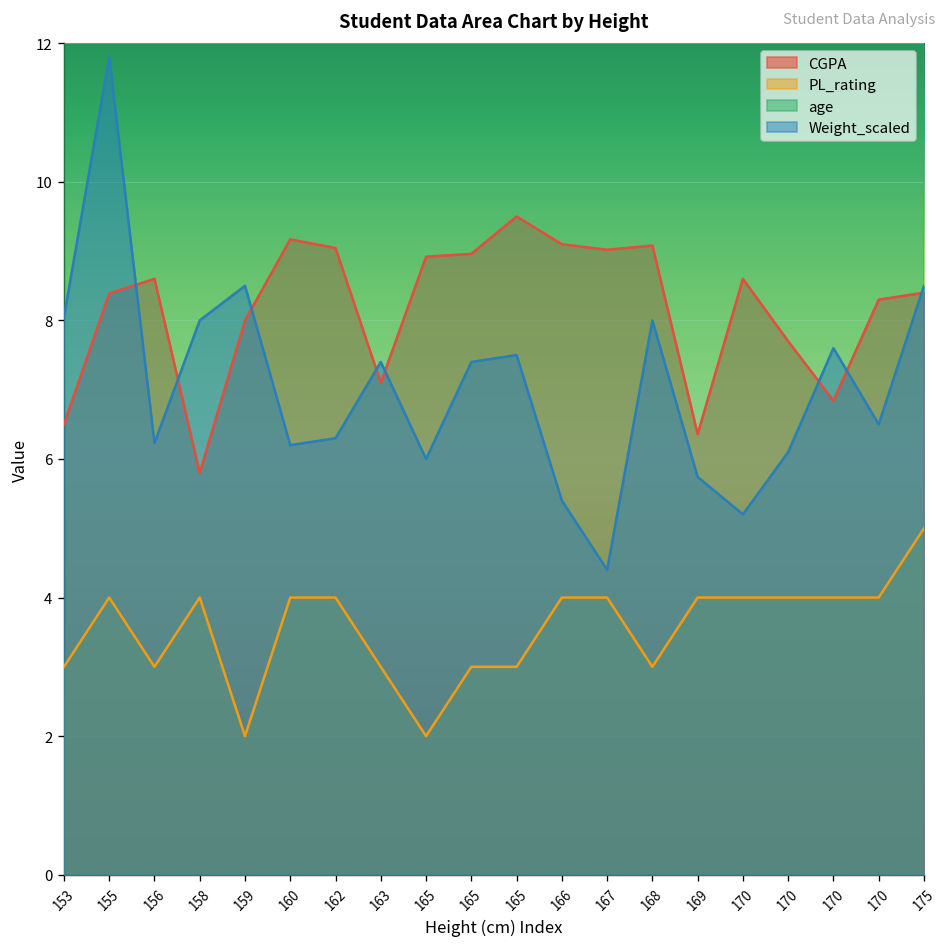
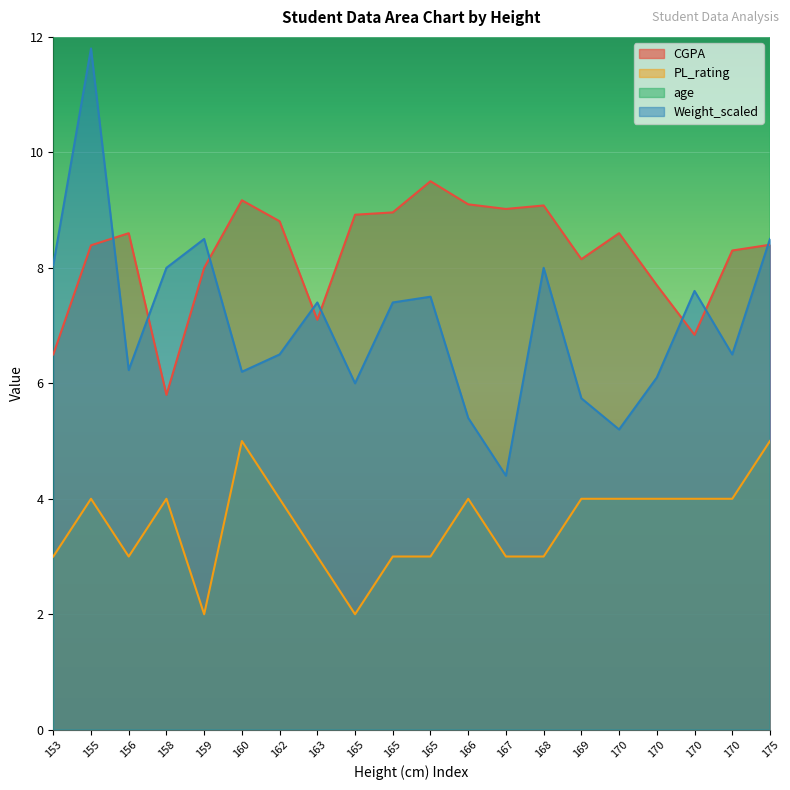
  {
    "CGPA": {
      "153": 6.5,
      "155": 8.4,
      "156": 8.6,
      "158": 5.8,
      "159": 8.0,
      "160": 9.2,
-     "162": 9.0,
+     "162": 8.8,
      "163": 7.1,
      "166": 9.1,
      "167": 9.0,
      "168": 9.1,
-     "169": 6.4,
+     "169": 8.2,
      "175": 8.4
    },
    "PL_rating": {
      "153": 3,
      "155": 4,
      "156": 3,
      "158": 4,
      "159": 2,
-     "160": 4,
+     "160": 5,
      "162": 4,
      "163": 3,
      "166": 4,
-     "167": 4,
+     "167": 3,
      "168": 3,
      "169": 4,
      "175": 5
    },
    "Weight_scaled": {
      "153": 8.1,
      "155": 11.8,
      "156": 6.2,
      "158": 8.0,
      "159": 8.5,
      "160": 6.2,
-     "162": 6.3,
+     "162": 6.5,
      "163": 7.4,
      "166": 5.4,
      "167": 4.4,
      "168": 8.0,
      "169": 5.7,
      "175": 8.5
    }
  }
